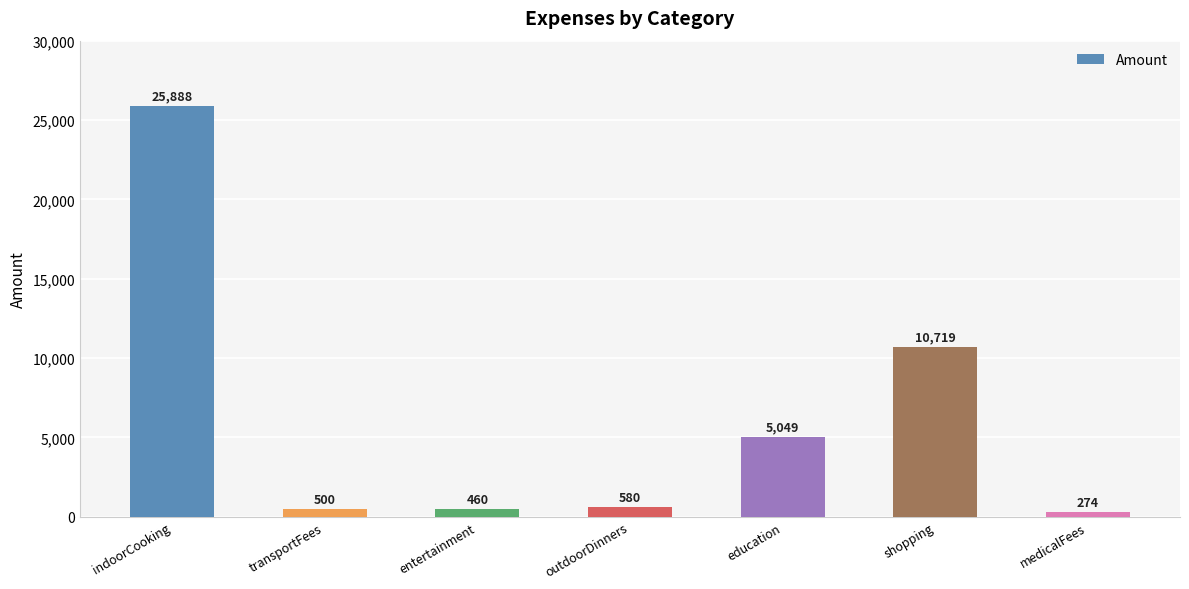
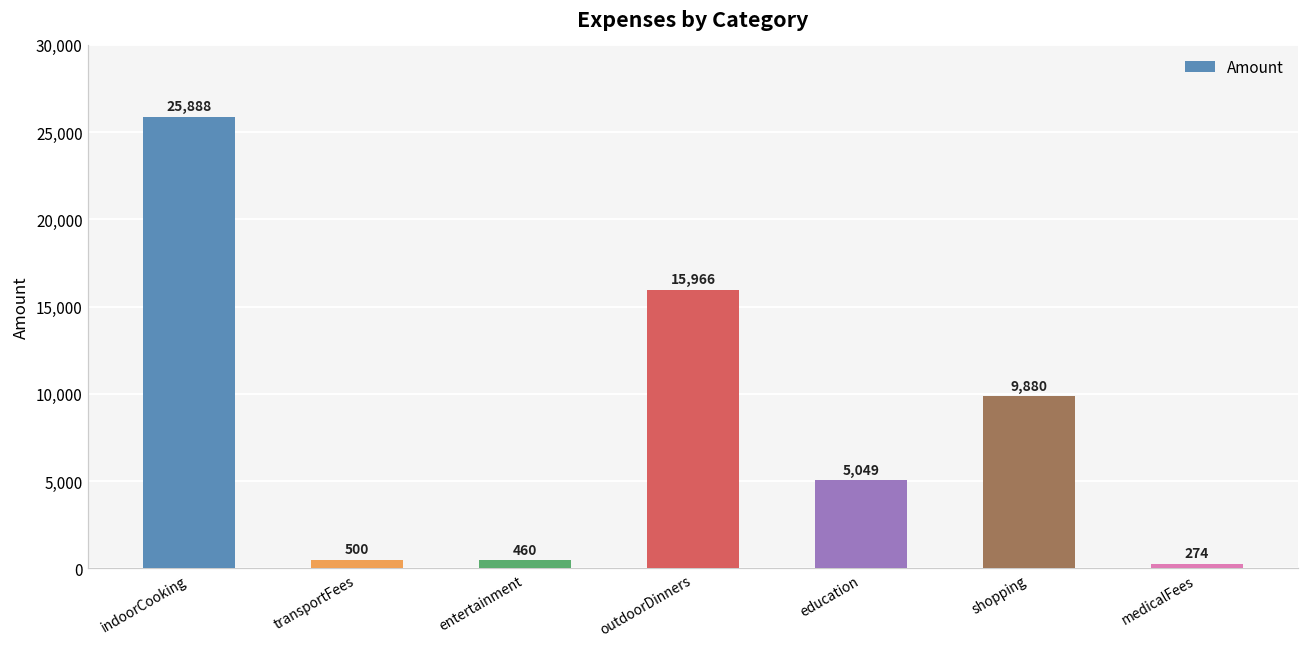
  {
    "indoorCooking": "25,888",
    "transportFees": "500",
    "entertainment": "460",
-   "outdoorDinners": "580",
+   "outdoorDinners": "15,966",
    "education": "5,049",
-   "shopping": "10,719",
+   "shopping": "9,880",
    "medicalFees": "274"
  }
